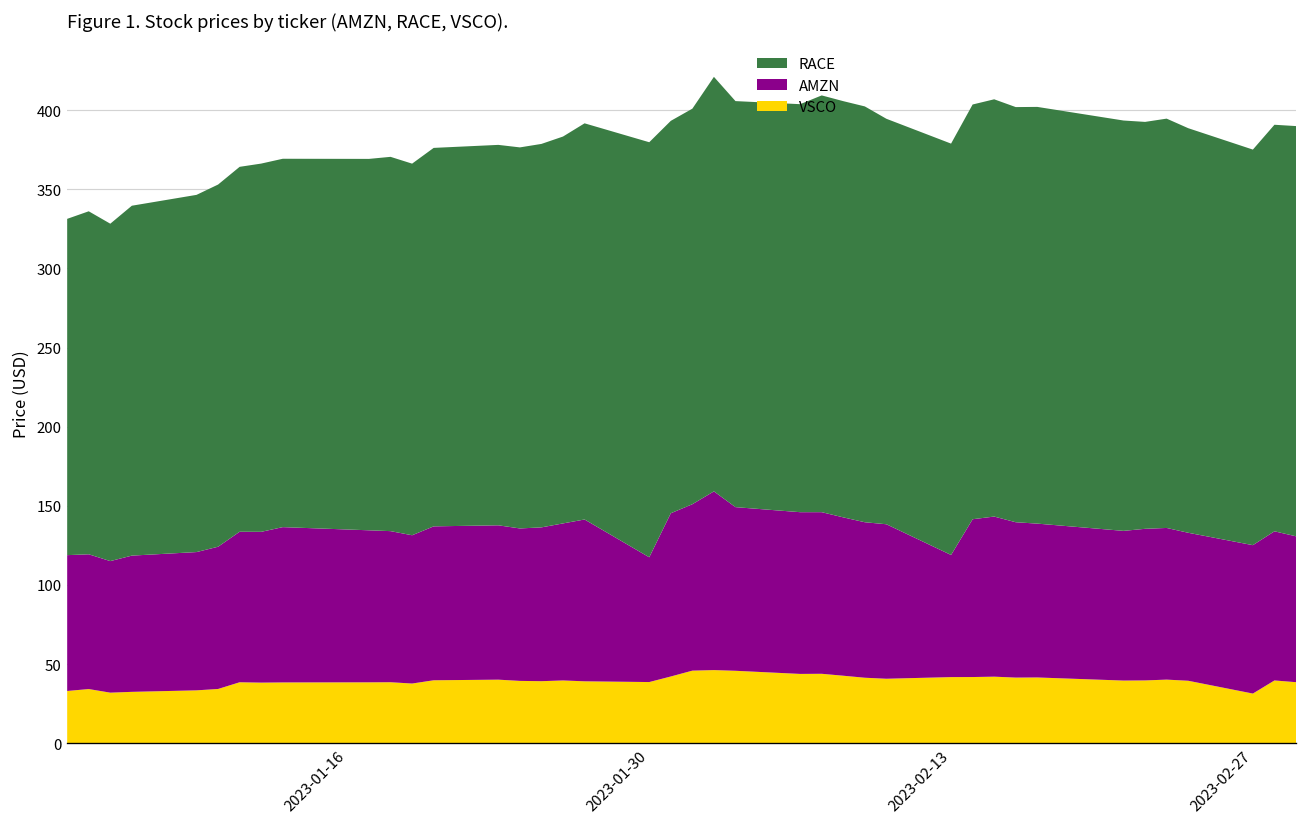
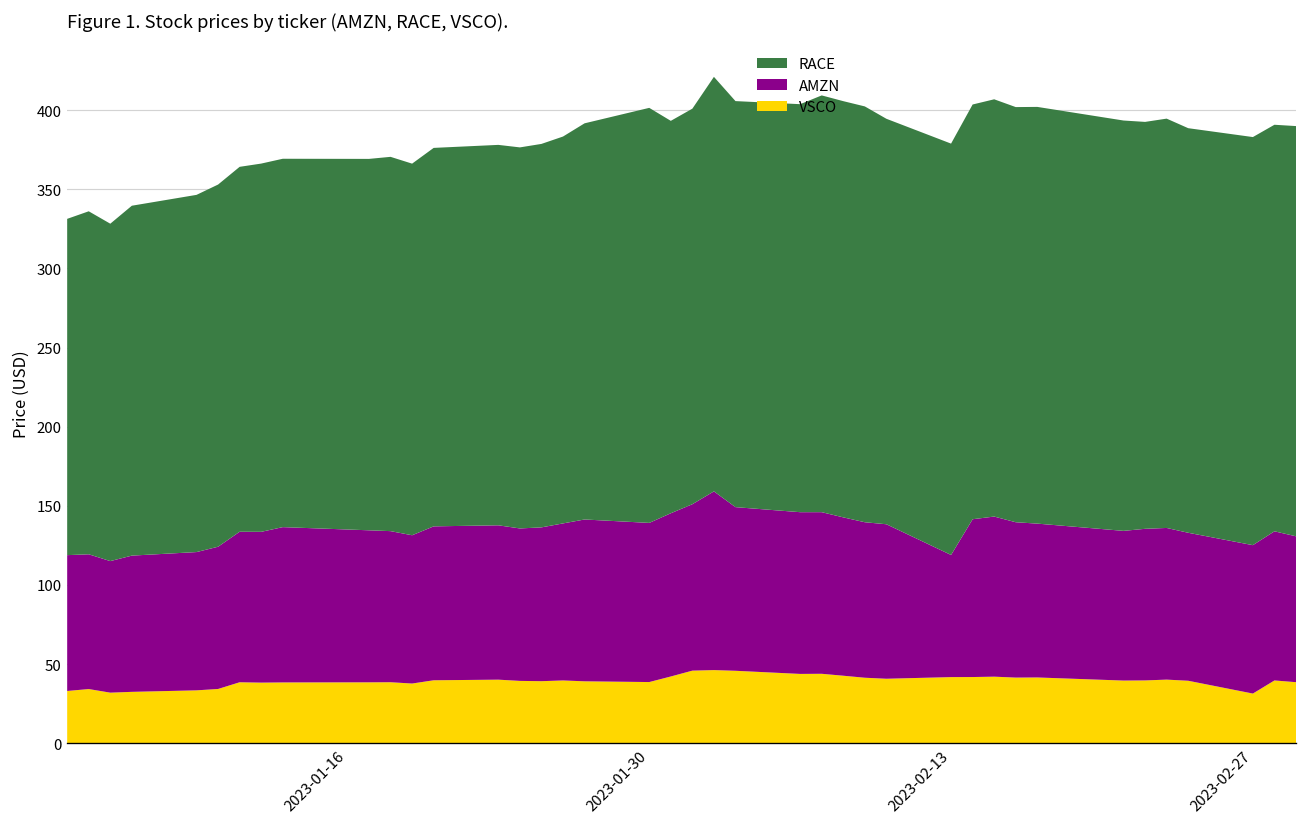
  {
    "AMZN": {
-     "2023-01-30": 79
+     "2023-01-30": 101
    },
    "RACE": {
      "2023-01-30": 262,
      "2023-02-13": 260,
-     "2023-02-27": 250
+     "2023-02-27": 258
    }
  }
